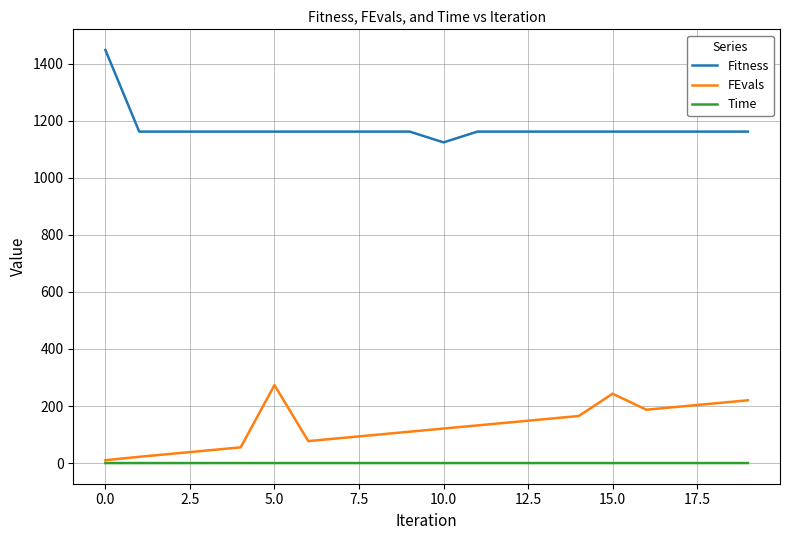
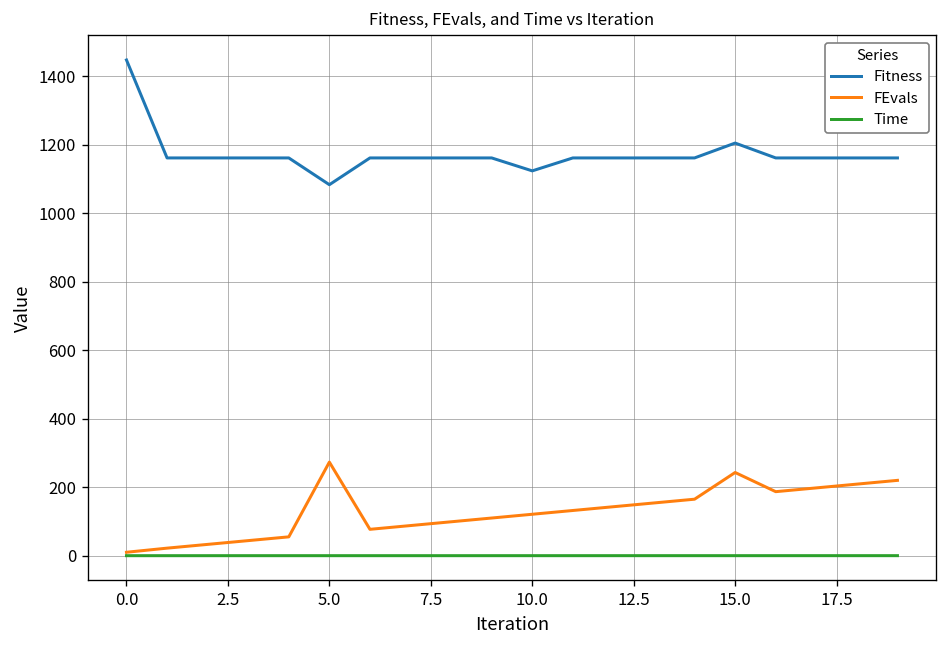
  {
    "Fitness": {
      "0.0": 1450,
-     "5.0": 1160,
+     "5.0": 1080,
      "10.0": 1120,
-     "15.0": 1160
+     "15.0": 1210
    },
    "FEvals": {
      "0.0": 10,
      "5.0": 270,
      "10.0": 120,
      "15.0": 240
    },
    "Time": {
      "0.0": 0,
      "5.0": 0,
      "10.0": 0,
      "15.0": 0
    }
  }
